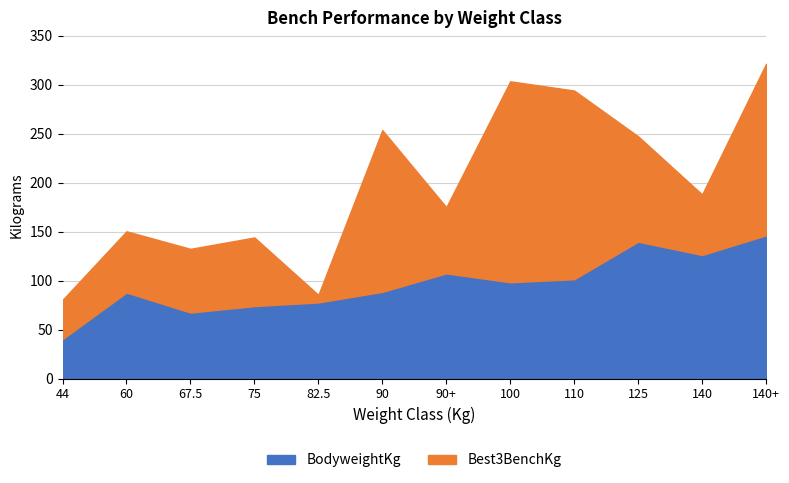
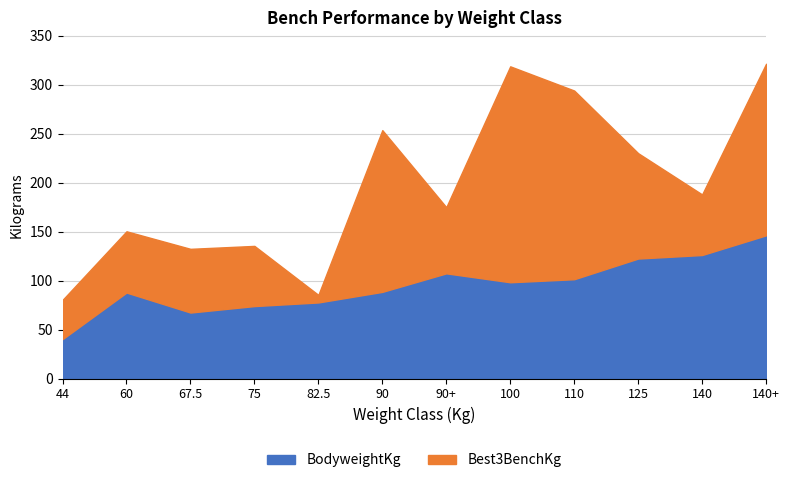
  {
    "BodyweightKg": {
-     "125": 140
+     "125": 120
    },
    "Best3BenchKg": {
      "44": 40,
      "60": 60,
      "67.5": 70,
-     "75": 70,
+     "75": 60,
      "82.5": 10,
      "90": 170,
      "90+": 70,
-     "100": 210,
+     "100": 220,
      "110": 190,
      "125": 110,
      "140": 60,
      "140+": 180
    }
  }
